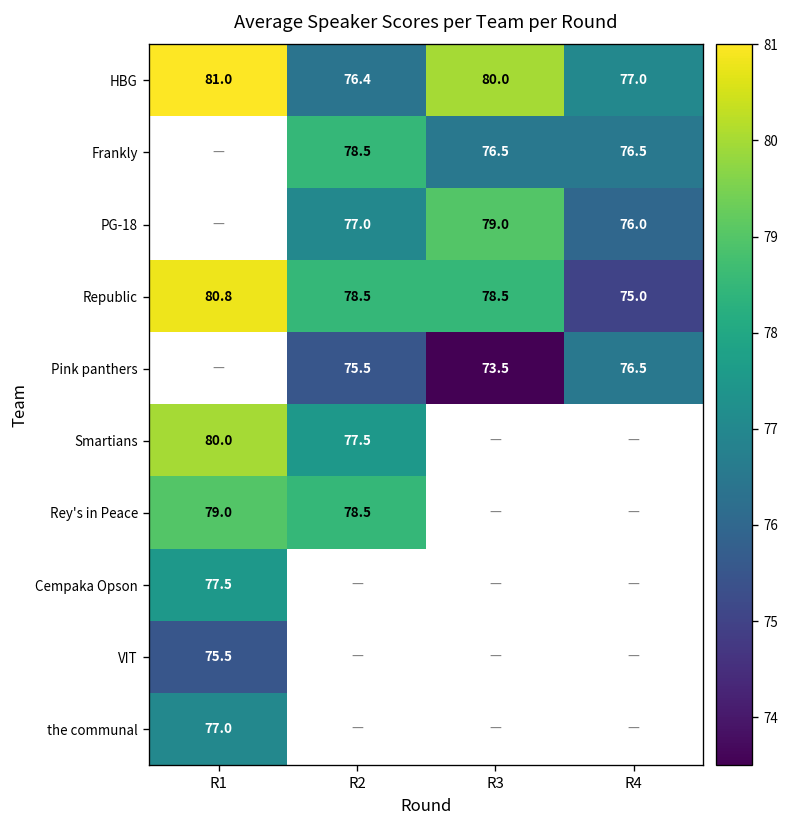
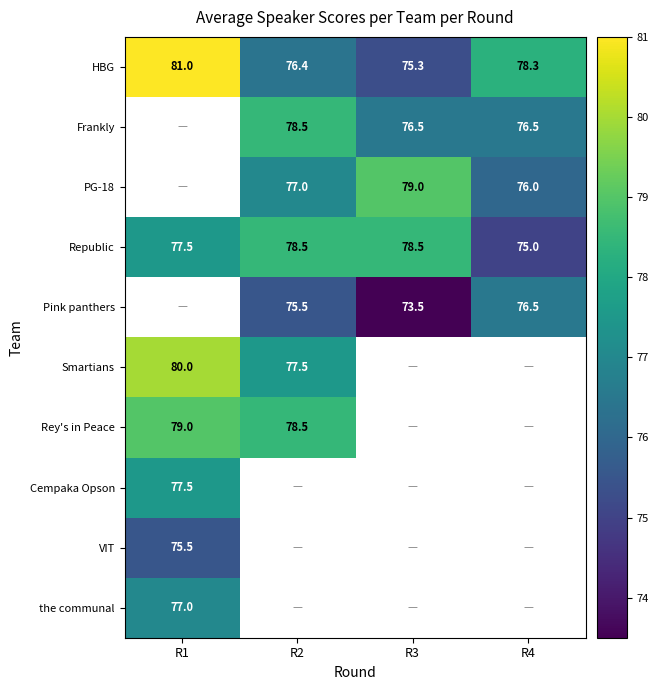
  {
    "HBG": {
      "R1": 81.0,
      "R2": 76.4,
-     "R3": 80.0,
-     "R4": 77.0
+     "R3": 75.3,
+     "R4": 78.3
    },
    "Frankly": {
      "R2": 78.5,
      "R3": 76.5,
      "R4": 76.5
    },
    "PG-18": {
      "R2": 77.0,
      "R3": 79.0,
      "R4": 76.0
    },
    "Republic": {
-     "R1": 80.8,
+     "R1": 77.5,
      "R2": 78.5,
      "R3": 78.5,
      "R4": 75.0
    },
    "Pink panthers": {
      "R2": 75.5,
      "R3": 73.5,
      "R4": 76.5
    },
    "Smartians": {
      "R1": 80.0,
      "R2": 77.5
    },
    "Rey's in Peace": {
      "R1": 79.0,
      "R2": 78.5
    },
    "Cempaka Opson": {
      "R1": 77.5
    },
    "VIT": {
      "R1": 75.5
    },
    "the communal": {
      "R1": 77.0
    }
  }
